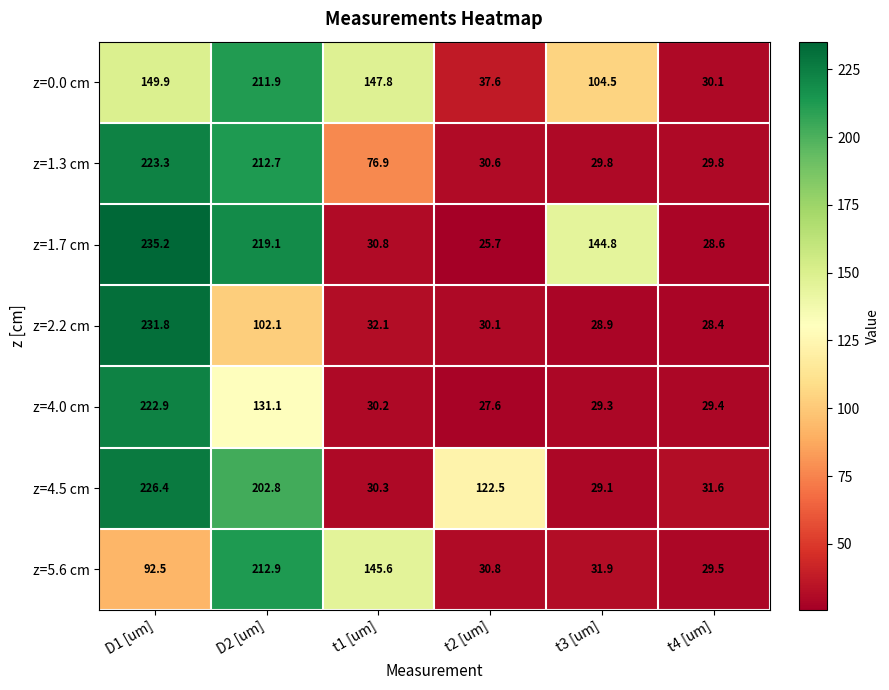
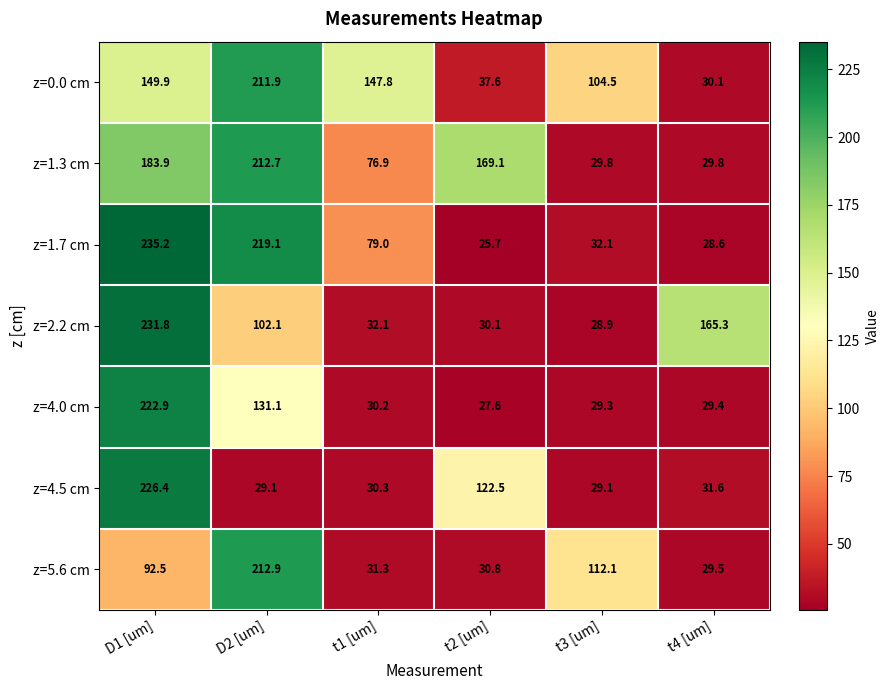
  {
    "z=0.0 cm": {
      "D1 [um]": 149.9,
      "D2 [um]": 211.9,
      "t1 [um]": 147.8,
      "t2 [um]": 37.6,
      "t3 [um]": 104.5,
      "t4 [um]": 30.1
    },
    "z=1.3 cm": {
-     "D1 [um]": 223.3,
+     "D1 [um]": 183.9,
      "D2 [um]": 212.7,
      "t1 [um]": 76.9,
-     "t2 [um]": 30.6,
+     "t2 [um]": 169.1,
      "t3 [um]": 29.8,
      "t4 [um]": 29.8
    },
    "z=1.7 cm": {
      "D1 [um]": 235.2,
      "D2 [um]": 219.1,
-     "t1 [um]": 30.8,
+     "t1 [um]": 79.0,
      "t2 [um]": 25.7,
-     "t3 [um]": 144.8,
+     "t3 [um]": 32.1,
      "t4 [um]": 28.6
    },
    "z=2.2 cm": {
      "D1 [um]": 231.8,
      "D2 [um]": 102.1,
      "t1 [um]": 32.1,
      "t2 [um]": 30.1,
      "t3 [um]": 28.9,
-     "t4 [um]": 28.4
+     "t4 [um]": 165.3
    },
    "z=4.0 cm": {
      "D1 [um]": 222.9,
      "D2 [um]": 131.1,
      "t1 [um]": 30.2,
      "t2 [um]": 27.6,
      "t3 [um]": 29.3,
      "t4 [um]": 29.4
    },
    "z=4.5 cm": {
      "D1 [um]": 226.4,
-     "D2 [um]": 202.8,
+     "D2 [um]": 29.1,
      "t1 [um]": 30.3,
      "t2 [um]": 122.5,
      "t3 [um]": 29.1,
      "t4 [um]": 31.6
    },
    "z=5.6 cm": {
      "D1 [um]": 92.5,
      "D2 [um]": 212.9,
-     "t1 [um]": 145.6,
+     "t1 [um]": 31.3,
      "t2 [um]": 30.8,
-     "t3 [um]": 31.9,
+     "t3 [um]": 112.1,
      "t4 [um]": 29.5
    }
  }
